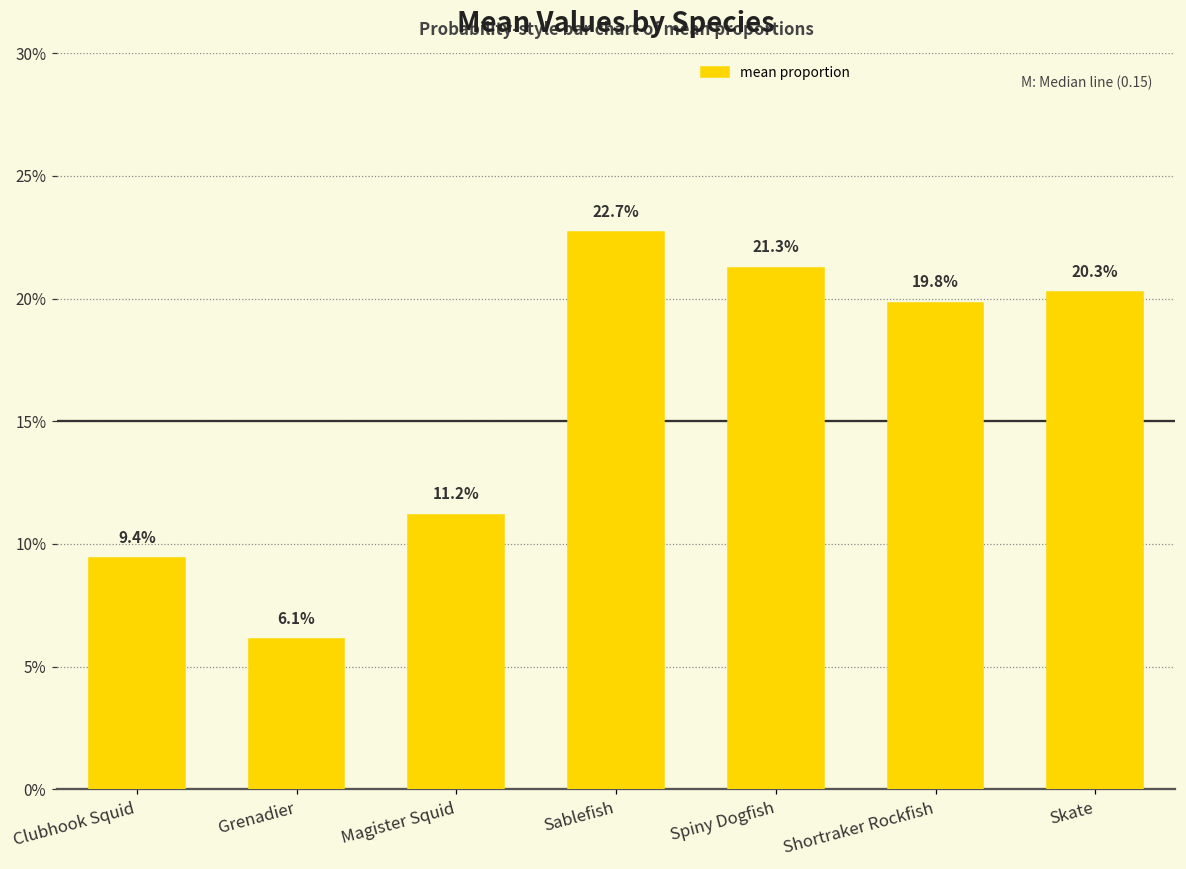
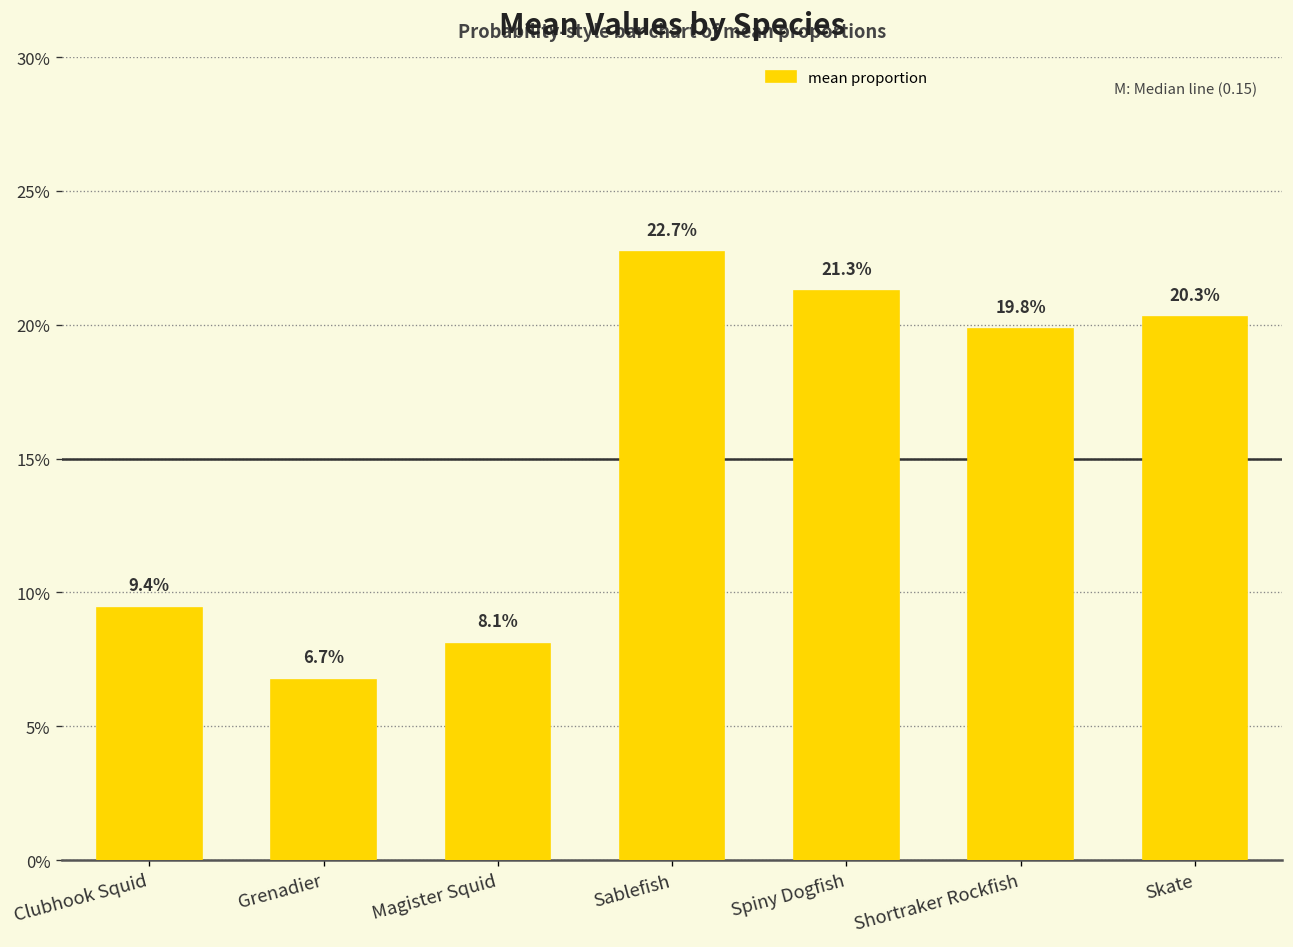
  {
    "Clubhook Squid": "9.4%",
-   "Grenadier": "6.1%",
-   "Magister Squid": "11.2%",
+   "Grenadier": "6.7%",
+   "Magister Squid": "8.1%",
    "Sablefish": "22.7%",
    "Spiny Dogfish": "21.3%",
    "Shortraker Rockfish": "19.8%",
    "Skate": "20.3%"
  }
